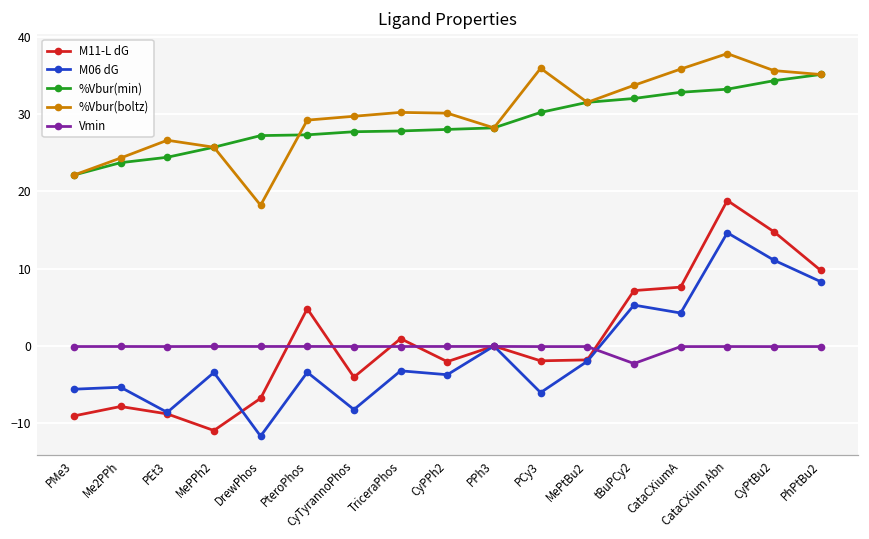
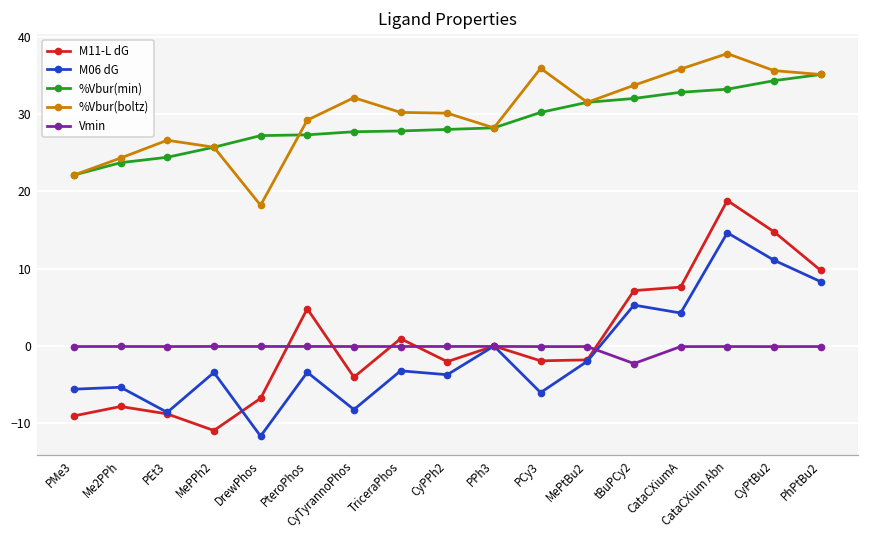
  {
    "M11-L dG": {
      "PMe3": -9,
      "Me2PPh": -8,
      "MePPh2": -11,
      "DrewPhos": -7,
      "PteroPhos": 5,
      "CyTyrannoPhos": -4,
      "TriceraPhos": 1,
      "CyPPh2": -2,
      "PCy3": -2,
      "tBuPCy2": 7,
      "CataCXiumA": 8,
      "CataCXium Abn": 19,
      "CyPtBu2": 15,
      "PhPtBu2": 10
    },
    "M06 dG": {
      "PMe3": -6,
      "Me2PPh": -5,
      "MePPh2": -3,
      "DrewPhos": -12,
      "PteroPhos": -3,
      "CyTyrannoPhos": -8,
      "TriceraPhos": -3,
      "CyPPh2": -4,
      "PCy3": -6,
      "tBuPCy2": 5,
      "CataCXiumA": 4,
      "CataCXium Abn": 15,
      "CyPtBu2": 11,
      "PhPtBu2": 8
    },
    "%Vbur(min)": {
      "Me2PPh": 24,
      "PEt3": 24,
      "DrewPhos": 27,
      "PteroPhos": 27,
      "CyTyrannoPhos": 28,
      "TriceraPhos": 28,
      "CyPPh2": 28,
      "PCy3": 30,
      "tBuPCy2": 32,
      "CataCXiumA": 33,
      "CataCXium Abn": 33,
      "CyPtBu2": 34
    },
    "%Vbur(boltz)": {
      "Me2PPh": 24,
      "PEt3": 27,
      "DrewPhos": 18,
      "PteroPhos": 29,
-     "CyTyrannoPhos": 30,
+     "CyTyrannoPhos": 32,
      "TriceraPhos": 30,
      "CyPPh2": 30,
      "PCy3": 36,
      "tBuPCy2": 34,
      "CataCXiumA": 36,
      "CataCXium Abn": 38,
      "CyPtBu2": 36
    },
    "Vmin": {
      "PMe3": 0,
      "Me2PPh": 0,
      "PEt3": 0,
      "MePPh2": 0,
      "DrewPhos": 0,
      "PteroPhos": 0,
      "CyTyrannoPhos": 0,
      "TriceraPhos": 0,
      "CyPPh2": 0,
      "PCy3": 0,
      "MePtBu2": 0,
      "tBuPCy2": -2,
      "CataCXiumA": 0,
      "CataCXium Abn": 0,
      "CyPtBu2": 0,
      "PhPtBu2": 0
    }
  }
